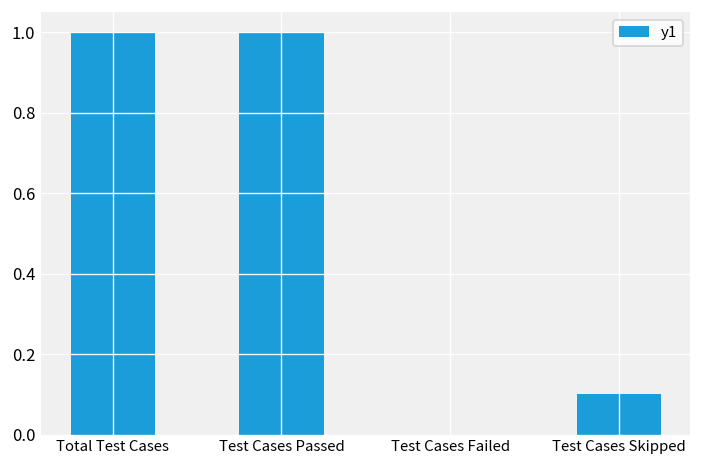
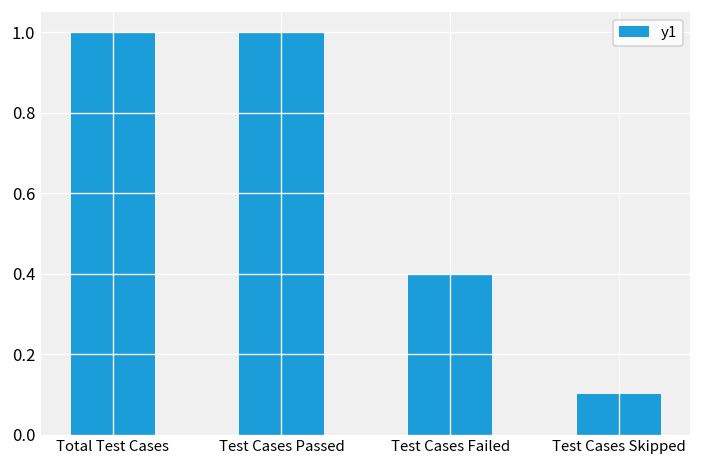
  {
    "Total Test Cases": 1.0,
    "Test Cases Passed": 1.0,
-   "Test Cases Failed": 0.0,
+   "Test Cases Failed": 0.4,
    "Test Cases Skipped": 0.1
  }
